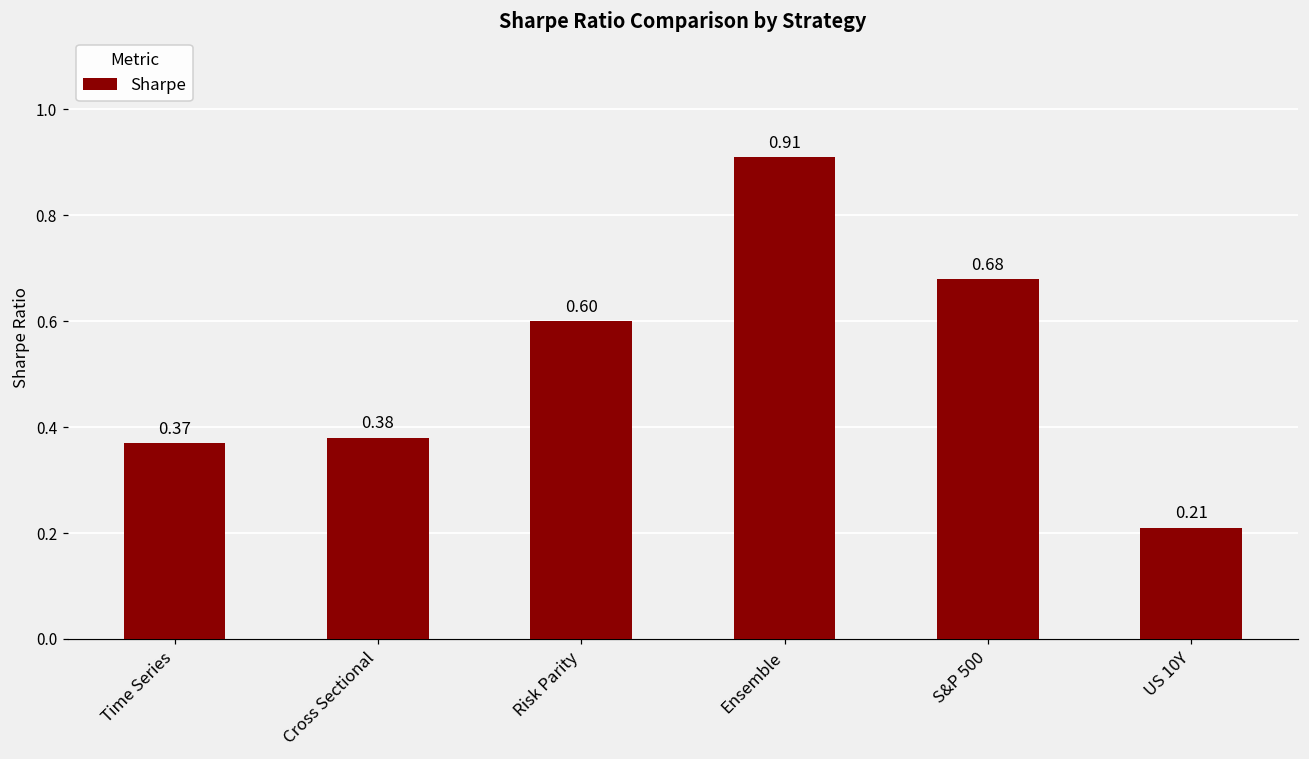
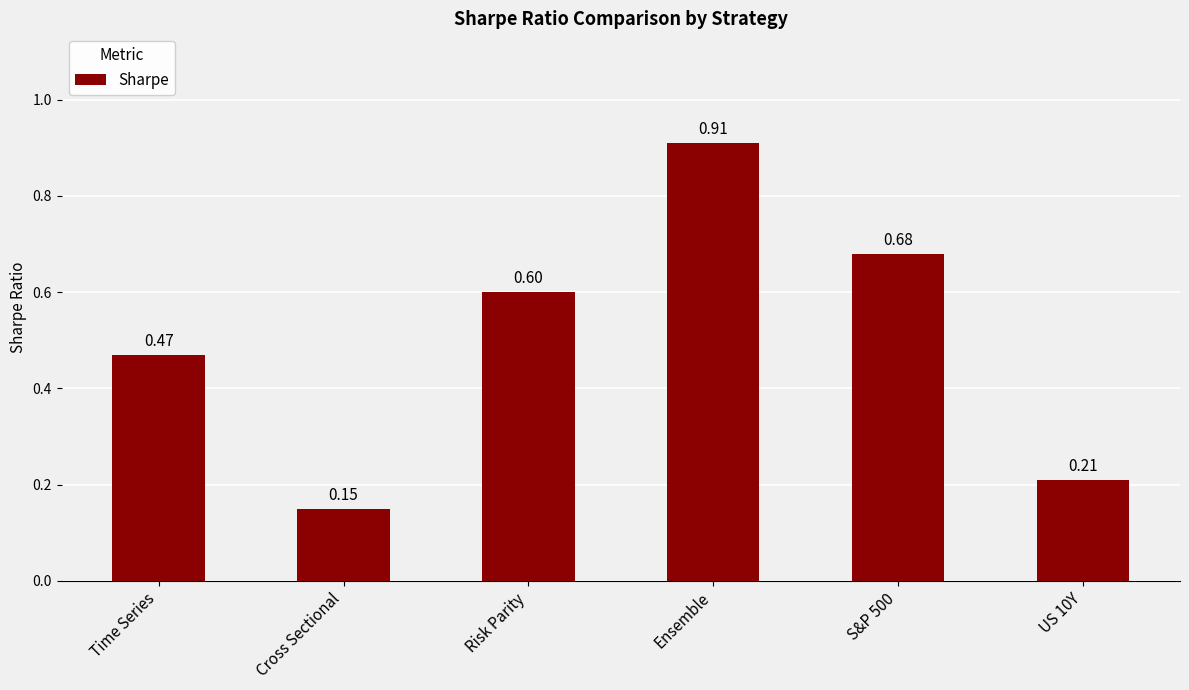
  {
-   "Time Series": 0.37,
-   "Cross Sectional": 0.38,
+   "Time Series": 0.47,
+   "Cross Sectional": 0.15,
    "Risk Parity": 0.60,
    "Ensemble": 0.91,
    "S&P 500": 0.68,
    "US 10Y": 0.21
  }
